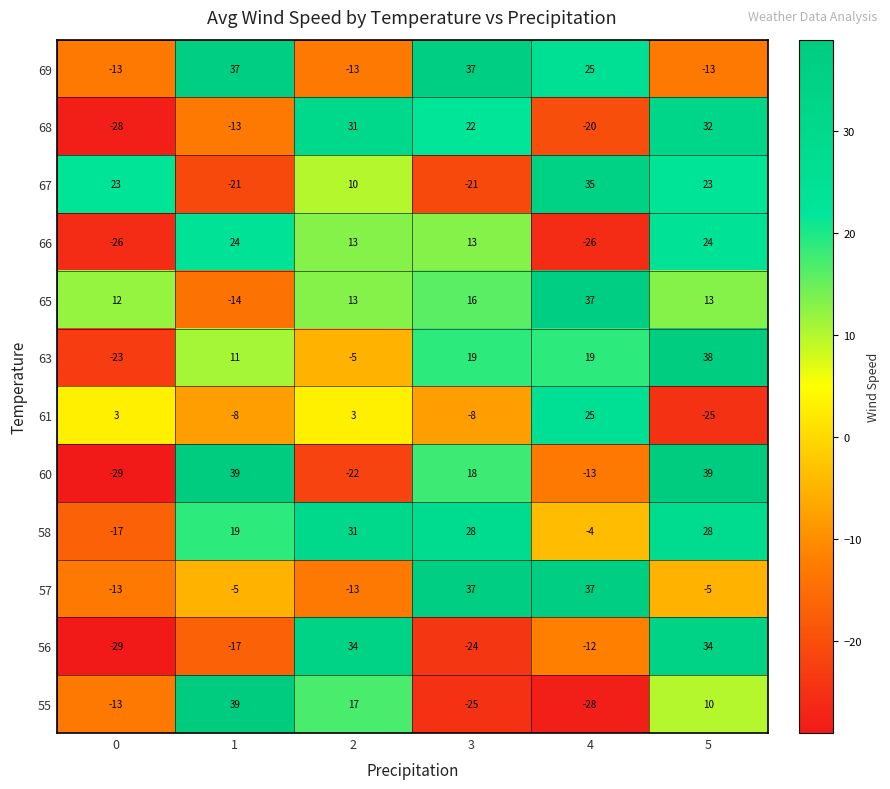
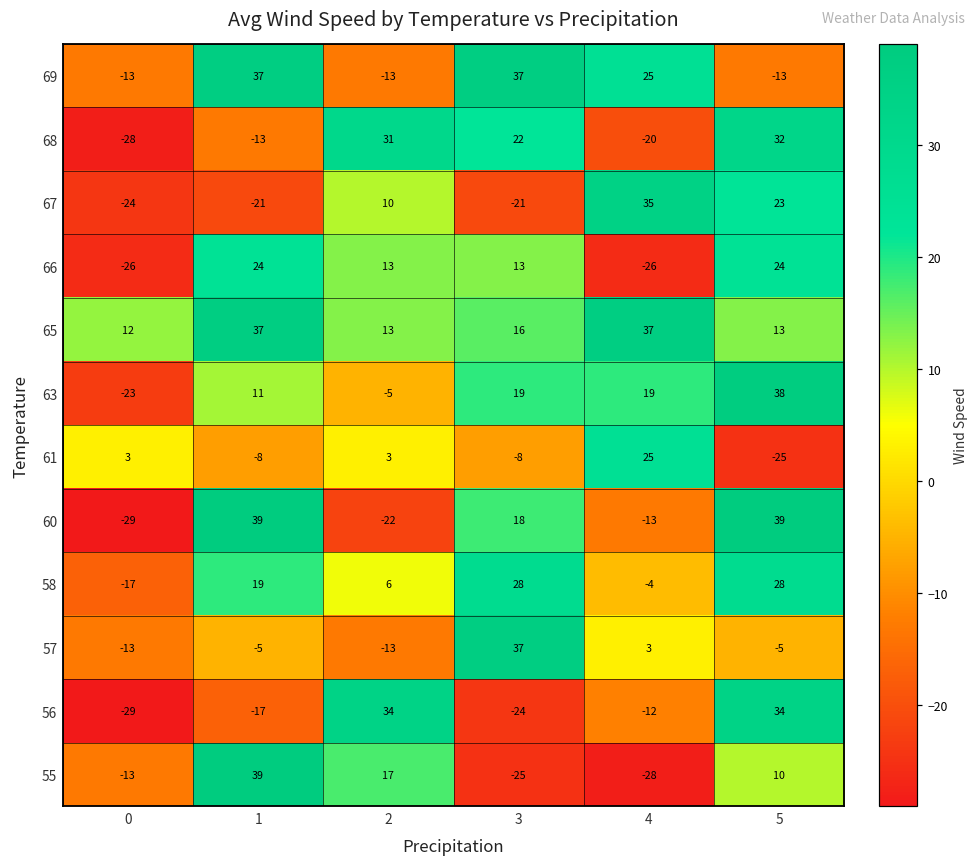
  {
    "69": {
      "0": -13,
      "1": 37,
      "2": -13,
      "3": 37,
      "4": 25,
      "5": -13
    },
    "68": {
      "0": -28,
      "1": -13,
      "2": 31,
      "3": 22,
      "4": -20,
      "5": 32
    },
    "67": {
-     "0": 23,
+     "0": -24,
      "1": -21,
      "2": 10,
      "3": -21,
      "4": 35,
      "5": 23
    },
    "66": {
      "0": -26,
      "1": 24,
      "2": 13,
      "3": 13,
      "4": -26,
      "5": 24
    },
    "65": {
      "0": 12,
-     "1": -14,
+     "1": 37,
      "2": 13,
      "3": 16,
      "4": 37,
      "5": 13
    },
    "63": {
      "0": -23,
      "1": 11,
      "2": -5,
      "3": 19,
      "4": 19,
      "5": 38
    },
    "61": {
      "0": 3,
      "1": -8,
      "2": 3,
      "3": -8,
      "4": 25,
      "5": -25
    },
    "60": {
      "0": -29,
      "1": 39,
      "2": -22,
      "3": 18,
      "4": -13,
      "5": 39
    },
    "58": {
      "0": -17,
      "1": 19,
-     "2": 31,
+     "2": 6,
      "3": 28,
      "4": -4,
      "5": 28
    },
    "57": {
      "0": -13,
      "1": -5,
      "2": -13,
      "3": 37,
-     "4": 37,
+     "4": 3,
      "5": -5
    },
    "56": {
      "0": -29,
      "1": -17,
      "2": 34,
      "3": -24,
      "4": -12,
      "5": 34
    },
    "55": {
      "0": -13,
      "1": 39,
      "2": 17,
      "3": -25,
      "4": -28,
      "5": 10
    }
  }
